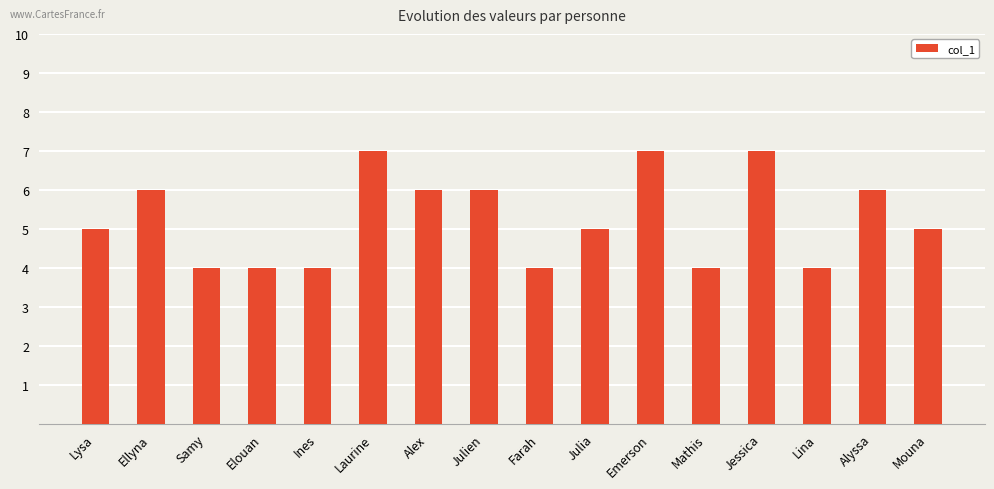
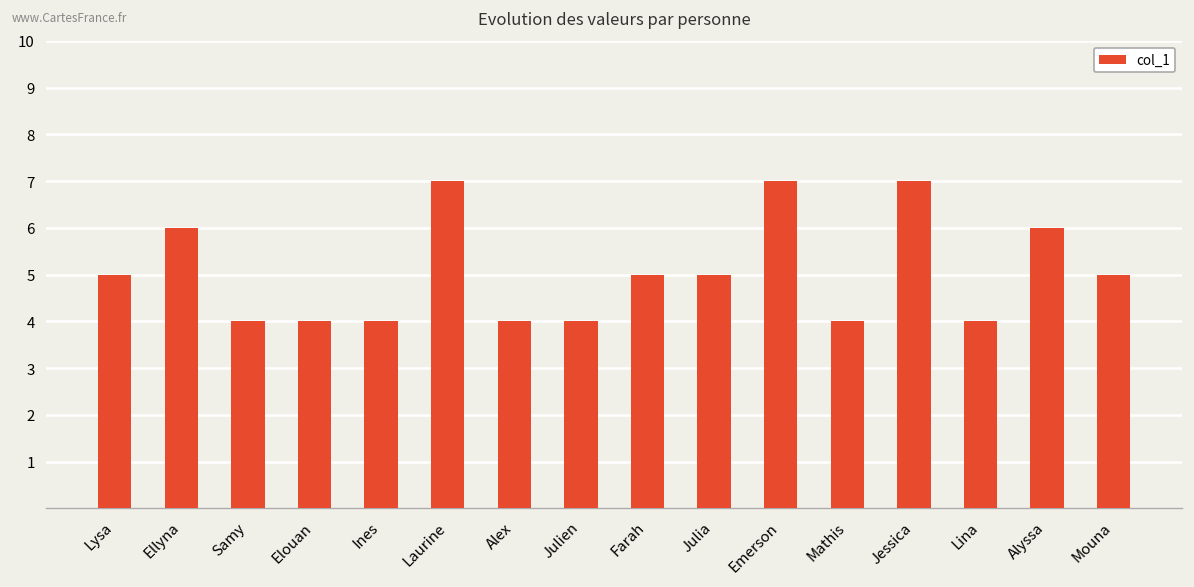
  {
    "Lysa": 5,
    "Ellyna": 6,
    "Samy": 4,
    "Elouan": 4,
    "Ines": 4,
    "Laurine": 7,
-   "Alex": 6,
-   "Julien": 6,
-   "Farah": 4,
+   "Alex": 4,
+   "Julien": 4,
+   "Farah": 5,
    "Julia": 5,
    "Emerson": 7,
    "Mathis": 4,
    "Jessica": 7,
    "Lina": 4,
    "Alyssa": 6,
    "Mouna": 5
  }
